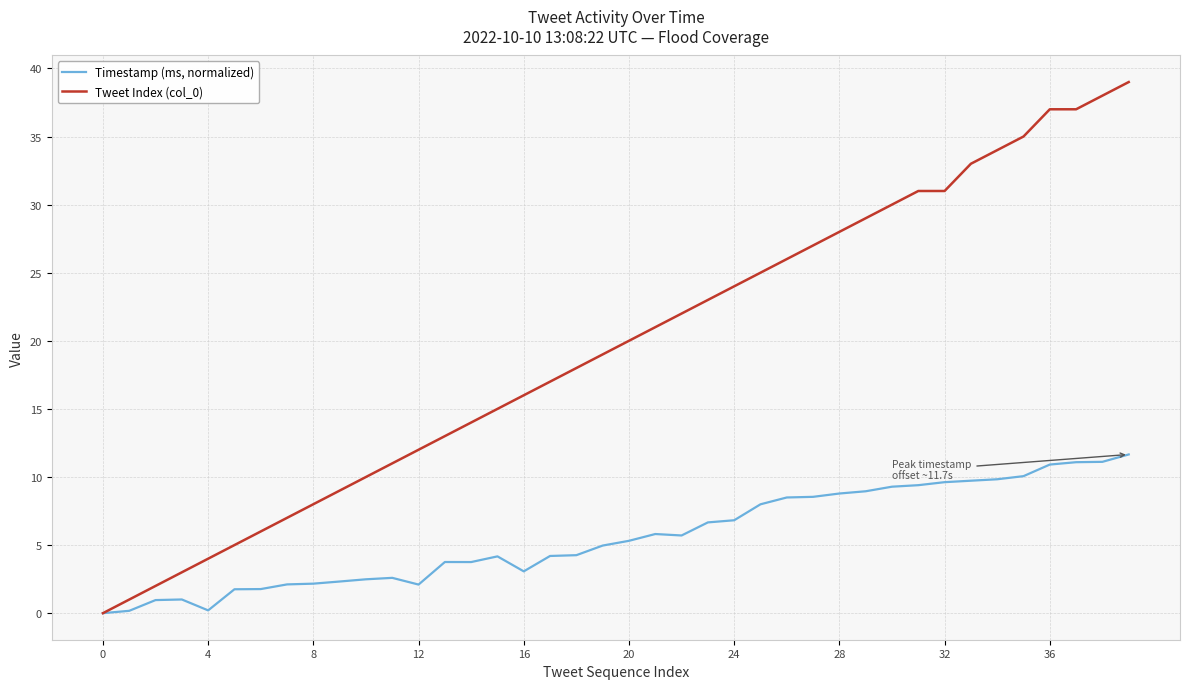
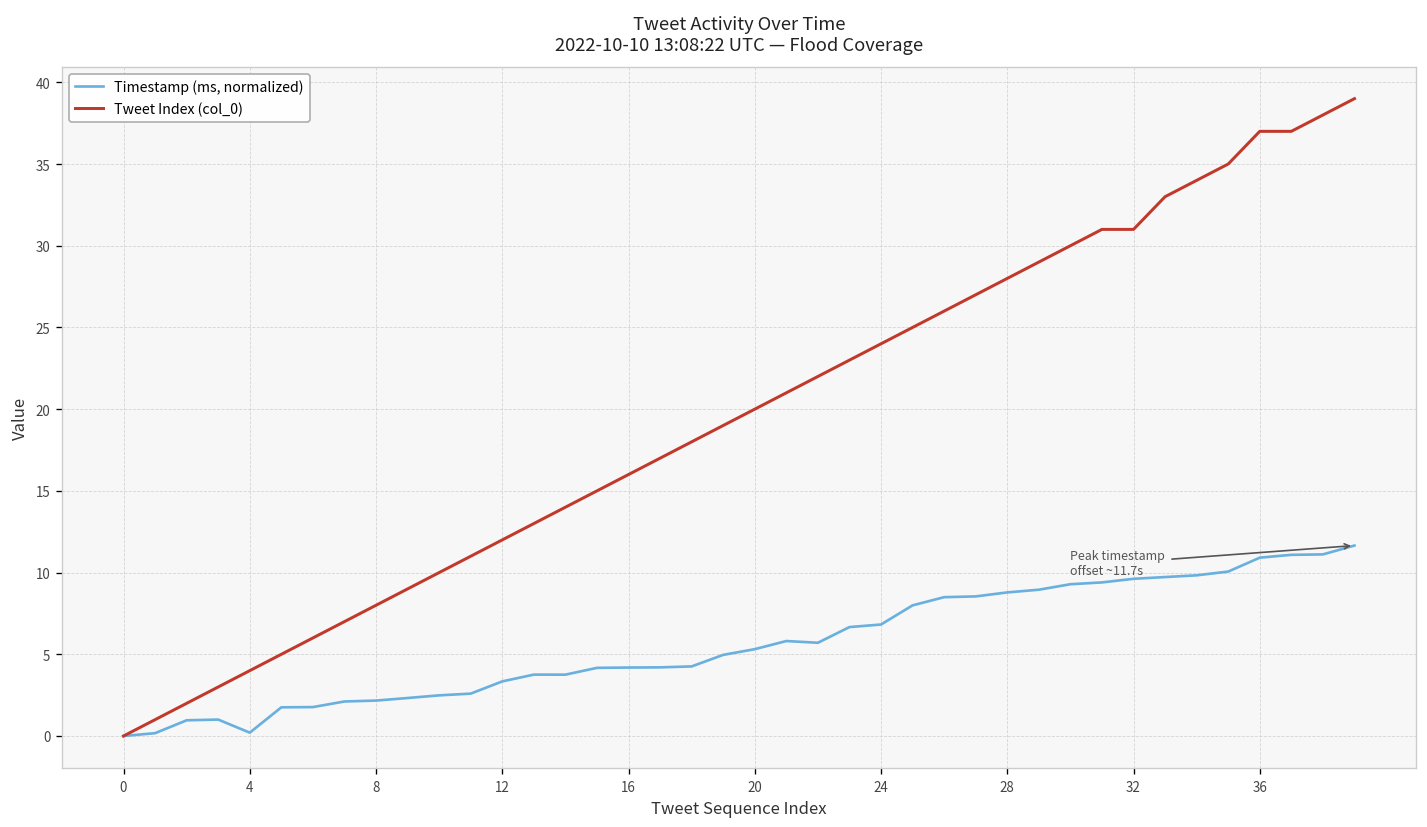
  {
    "Timestamp (ms, normalized)": {
      "4": 0.2,
      "8": 2.2,
-     "12": 2.1,
-     "16": 3.1,
+     "12": 3.3,
+     "16": 4.2,
      "20": 5.3,
      "24": 6.8,
      "28": 8.8,
      "32": 9.6
    },
    "Tweet Index (col_0)": {
      "4": 4.0,
      "8": 8.0,
      "12": 12.0,
      "16": 16.0,
      "20": 20.0,
      "24": 24.0,
      "28": 28.0,
      "32": 31.0,
      "36": 37.0
    }
  }
